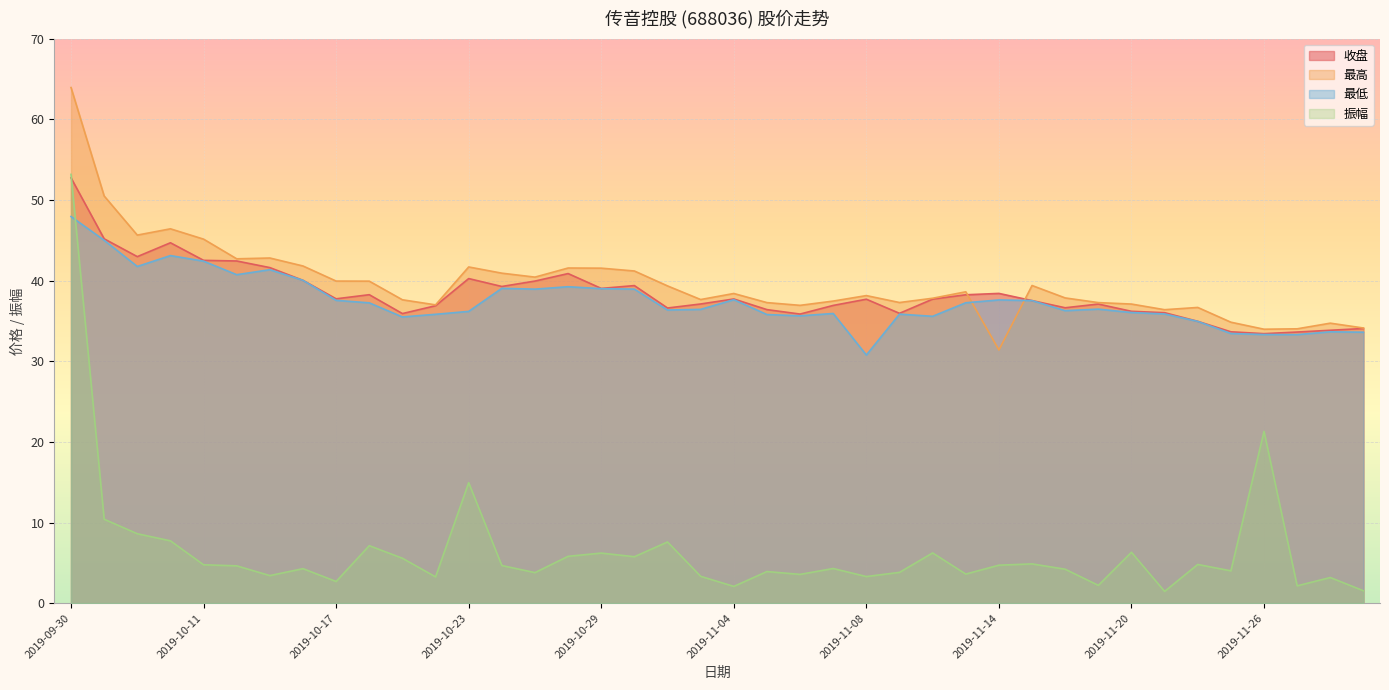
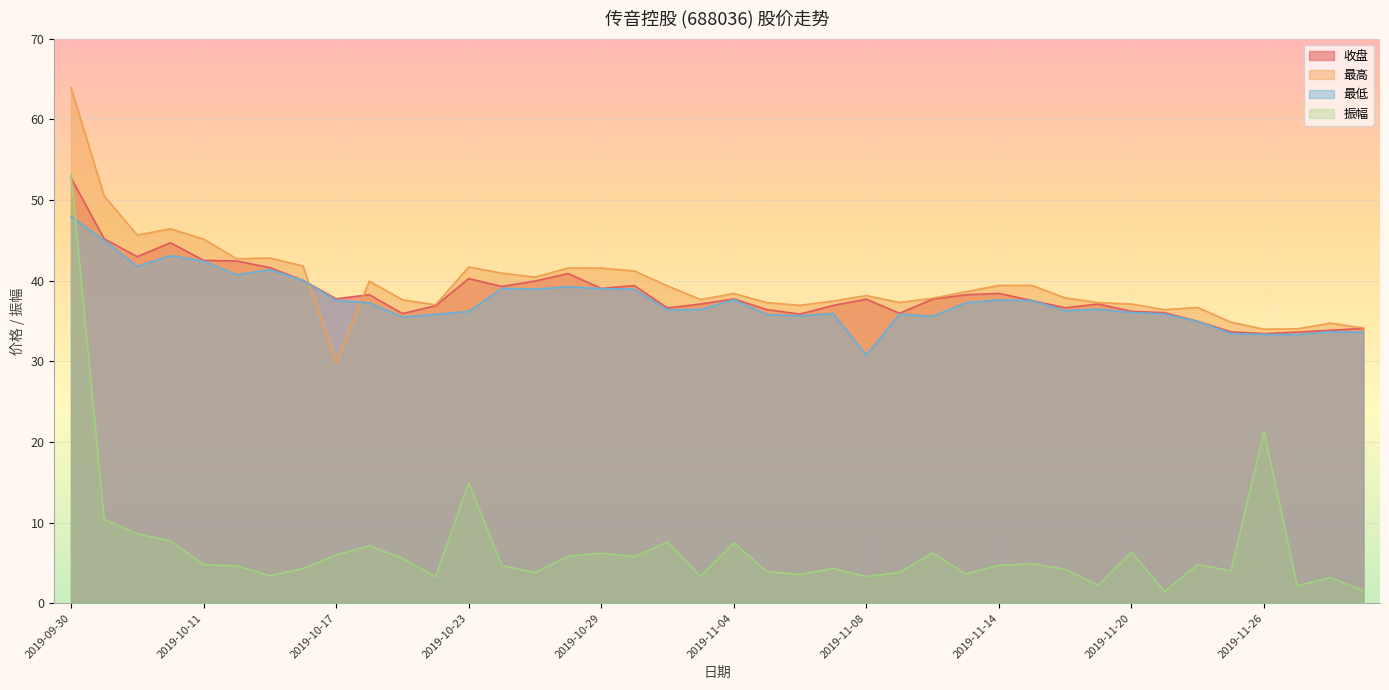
  {
    "收盘": {
      "2019-09-30": 53,
      "2019-10-23": 40,
      "2019-11-08": 38,
      "2019-11-14": 38
    },
    "最高": {
      "2019-09-30": 64,
      "2019-10-11": 45,
-     "2019-10-17": 40,
+     "2019-10-17": 30,
      "2019-10-23": 42,
      "2019-10-29": 42,
      "2019-11-04": 38,
      "2019-11-08": 38,
-     "2019-11-14": 31,
+     "2019-11-14": 39,
      "2019-11-20": 37,
      "2019-11-26": 34
    },
    "最低": {
      "2019-09-30": 48,
      "2019-10-23": 36,
      "2019-11-08": 31,
      "2019-11-14": 38
    },
    "振幅": {
      "2019-09-30": 53,
      "2019-10-11": 5,
-     "2019-10-17": 3,
+     "2019-10-17": 6,
      "2019-10-23": 15,
      "2019-10-29": 6,
-     "2019-11-04": 2,
+     "2019-11-04": 7,
      "2019-11-08": 3,
      "2019-11-14": 5,
      "2019-11-20": 6,
      "2019-11-26": 21
    }
  }
